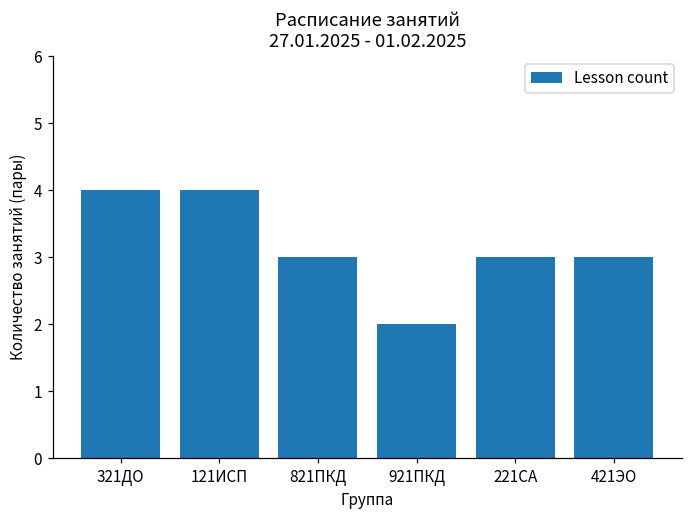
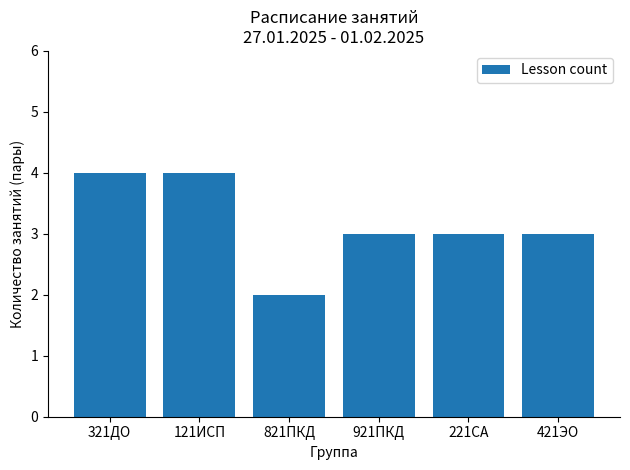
  {
    "321ДО": 4,
    "121ИСП": 4,
-   "821ПКД": 3,
-   "921ПКД": 2,
+   "821ПКД": 2,
+   "921ПКД": 3,
    "221СА": 3,
    "421ЭО": 3
  }
